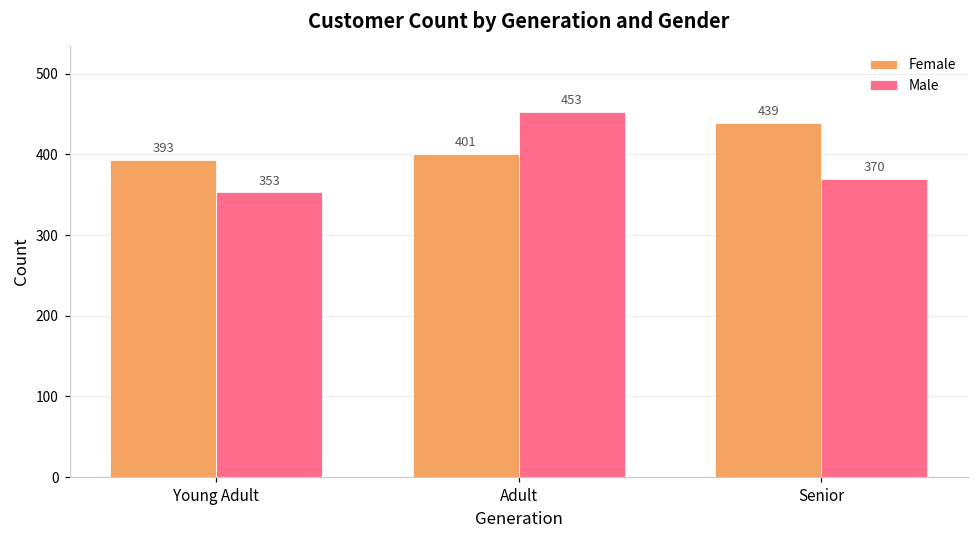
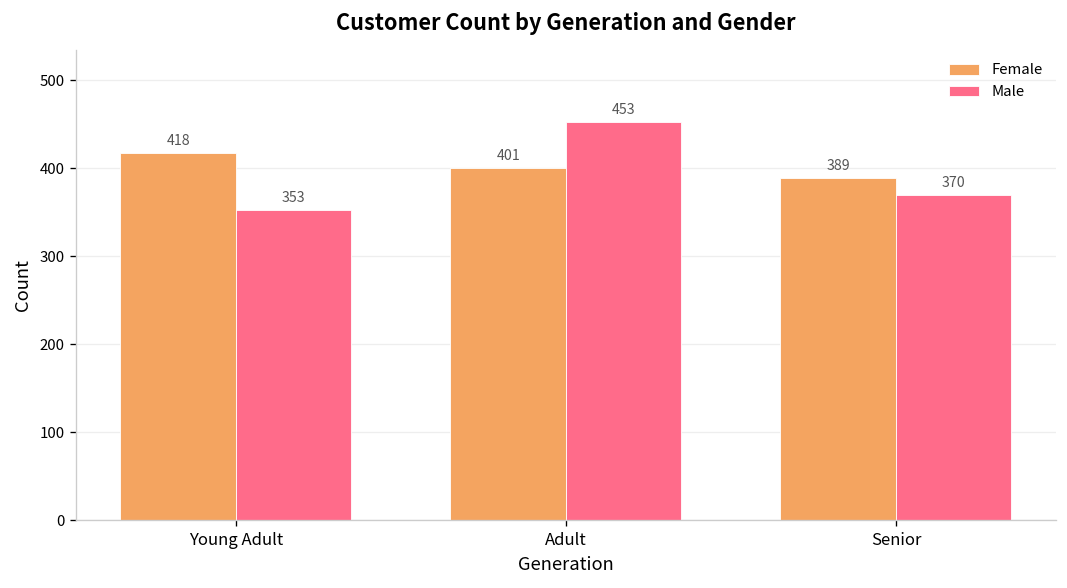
  {
    "Female": {
-     "Young Adult": 393,
+     "Young Adult": 418,
      "Adult": 401,
-     "Senior": 439
+     "Senior": 389
    },
    "Male": {
      "Young Adult": 353,
      "Adult": 453,
      "Senior": 370
    }
  }
